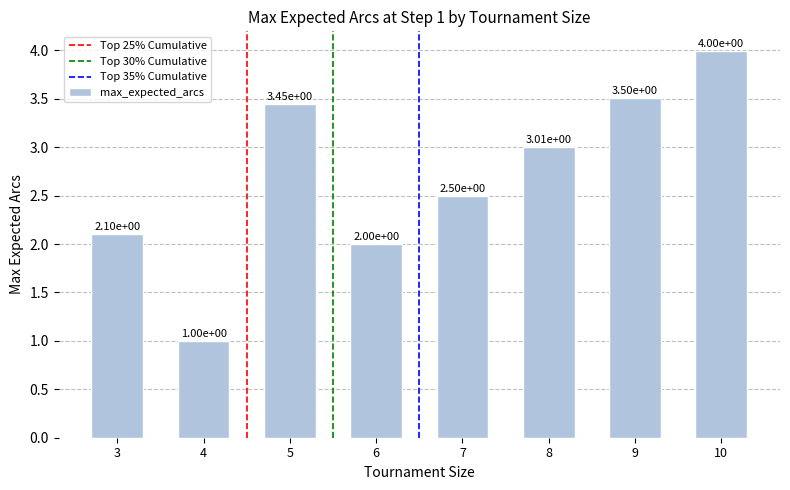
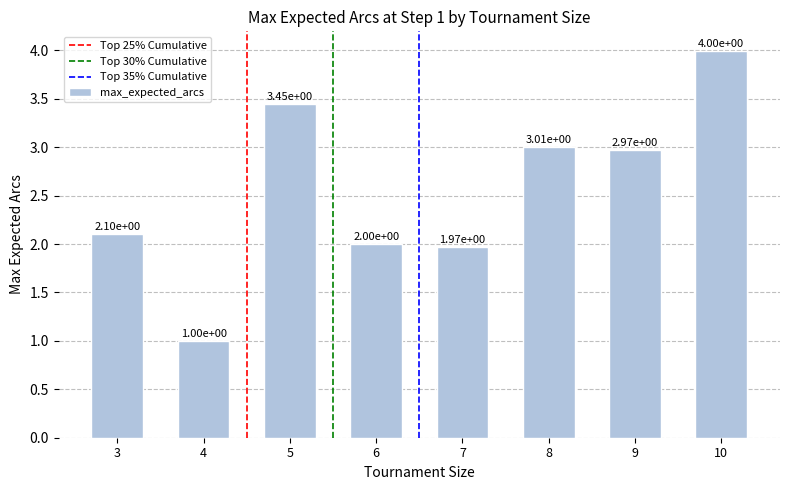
  {
    "3": "2.10e+00",
    "4": "1.00e+00",
    "5": "3.45e+00",
    "6": "2.00e+00",
-   "7": "2.50e+00",
+   "7": "1.97e+00",
    "8": "3.01e+00",
-   "9": "3.50e+00",
+   "9": "2.97e+00",
    "10": "4.00e+00"
  }
